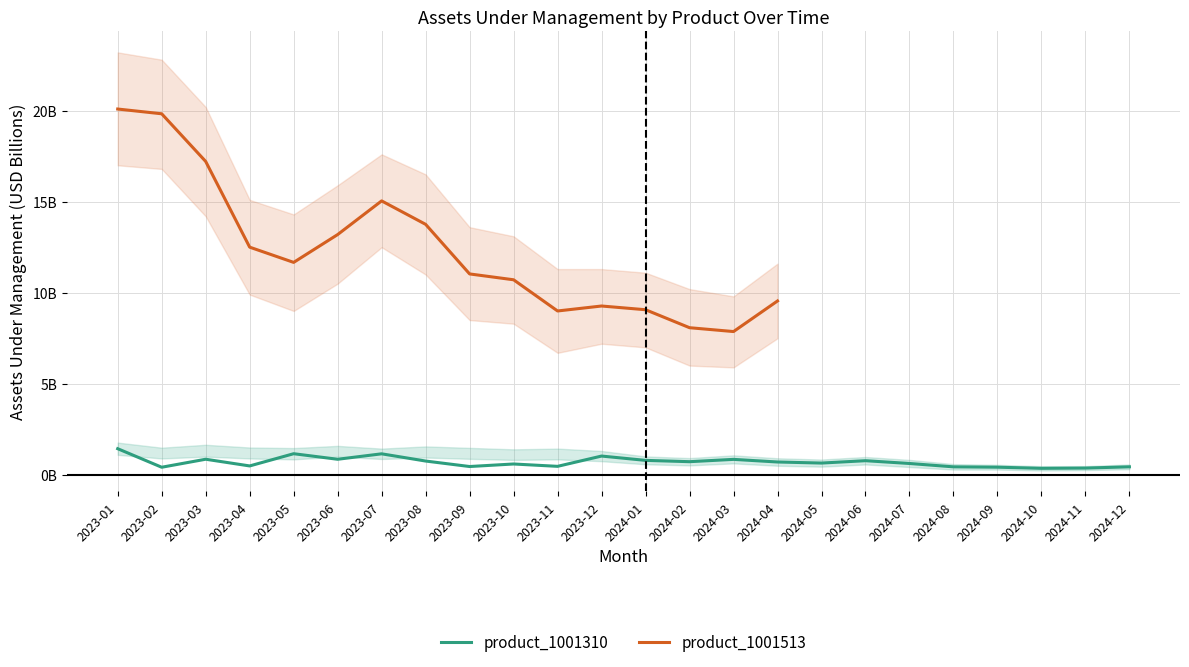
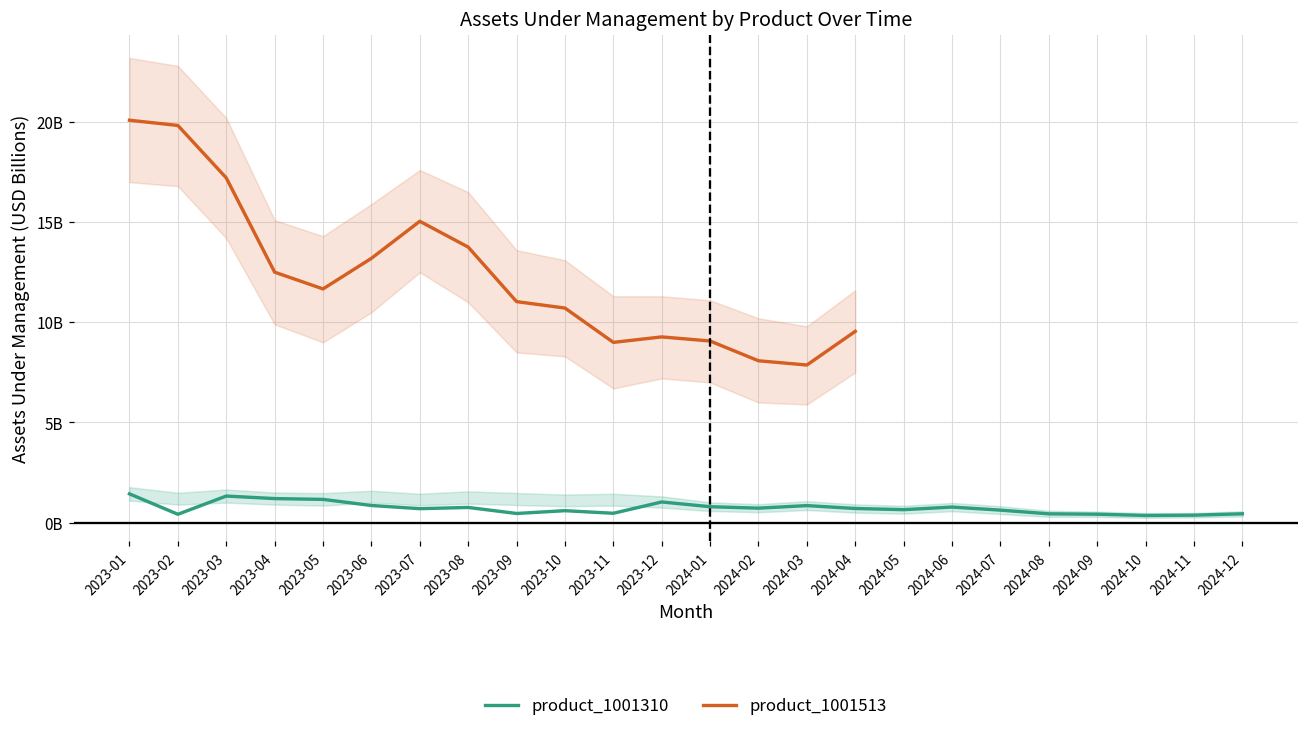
  {
    "product_1001310": {
      "2023-01": 1400000000,
      "2023-02": 400000000,
-     "2023-03": 900000000,
-     "2023-04": 500000000,
+     "2023-03": 1300000000,
+     "2023-04": 1200000000,
      "2023-05": 1200000000,
      "2023-06": 900000000,
-     "2023-07": 1200000000,
+     "2023-07": 700000000,
      "2023-08": 800000000,
      "2023-09": 500000000,
      "2023-10": 600000000,
      "2023-11": 500000000,
      "2023-12": 1000000000,
      "2024-01": 800000000,
      "2024-02": 700000000,
      "2024-03": 800000000,
      "2024-04": 700000000,
      "2024-05": 600000000,
      "2024-06": 800000000,
      "2024-07": 600000000,
      "2024-08": 400000000
    }
  }
